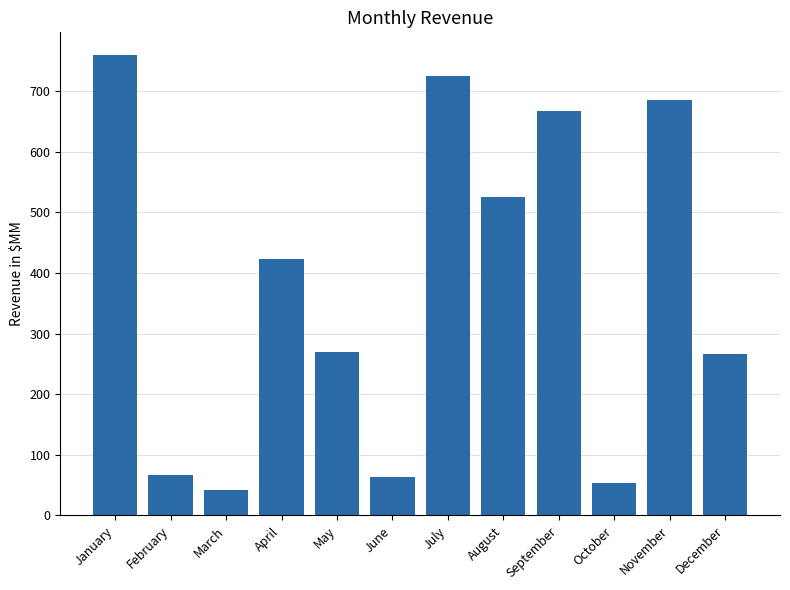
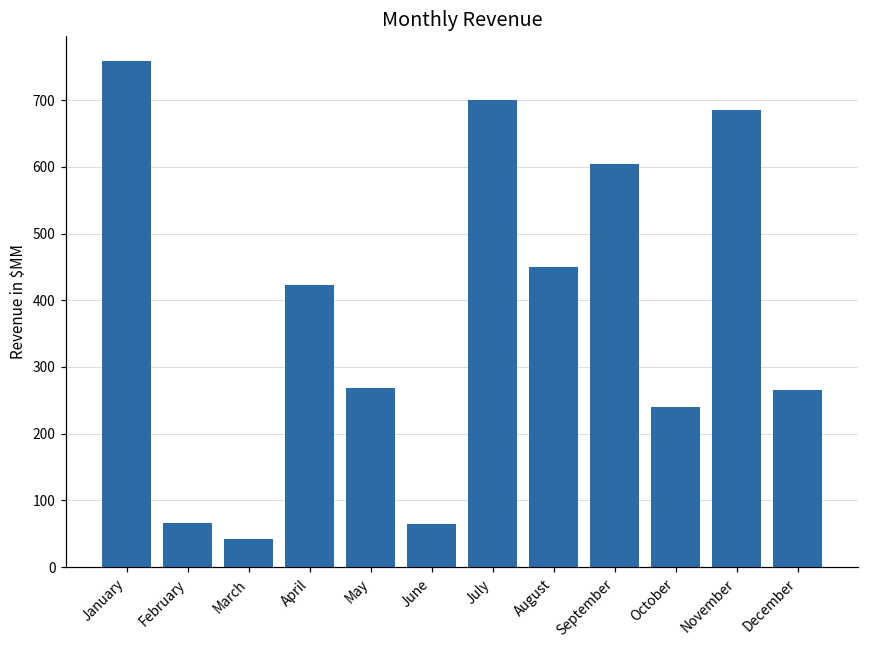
  {
    "January": 760,
    "February": 70,
    "March": 40,
    "April": 420,
    "May": 270,
    "June": 60,
-   "July": 730,
-   "August": 530,
-   "September": 670,
-   "October": 50,
+   "July": 700,
+   "August": 450,
+   "September": 610,
+   "October": 240,
    "November": 690,
    "December": 270
  }
